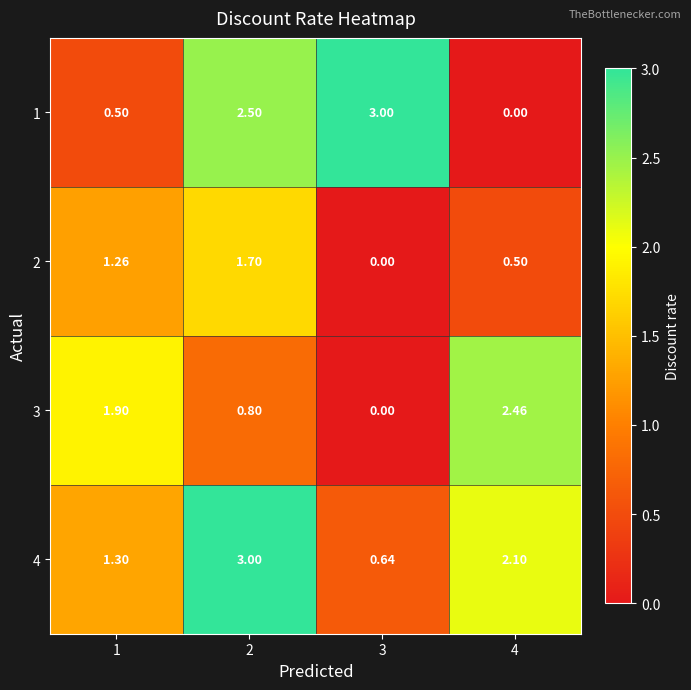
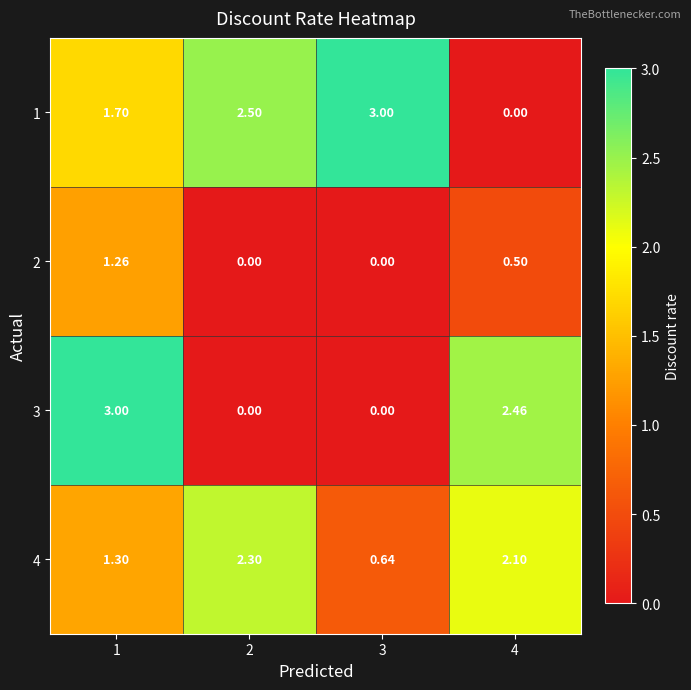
  {
    "1": {
-     "1": 0.50,
+     "1": 1.70,
      "2": 2.50,
      "3": 3.00,
      "4": 0.00
    },
    "2": {
      "1": 1.26,
-     "2": 1.70,
+     "2": 0.00,
      "3": 0.00,
      "4": 0.50
    },
    "3": {
-     "1": 1.90,
-     "2": 0.80,
+     "1": 3.00,
+     "2": 0.00,
      "3": 0.00,
      "4": 2.46
    },
    "4": {
      "1": 1.30,
-     "2": 3.00,
+     "2": 2.30,
      "3": 0.64,
      "4": 2.10
    }
  }
